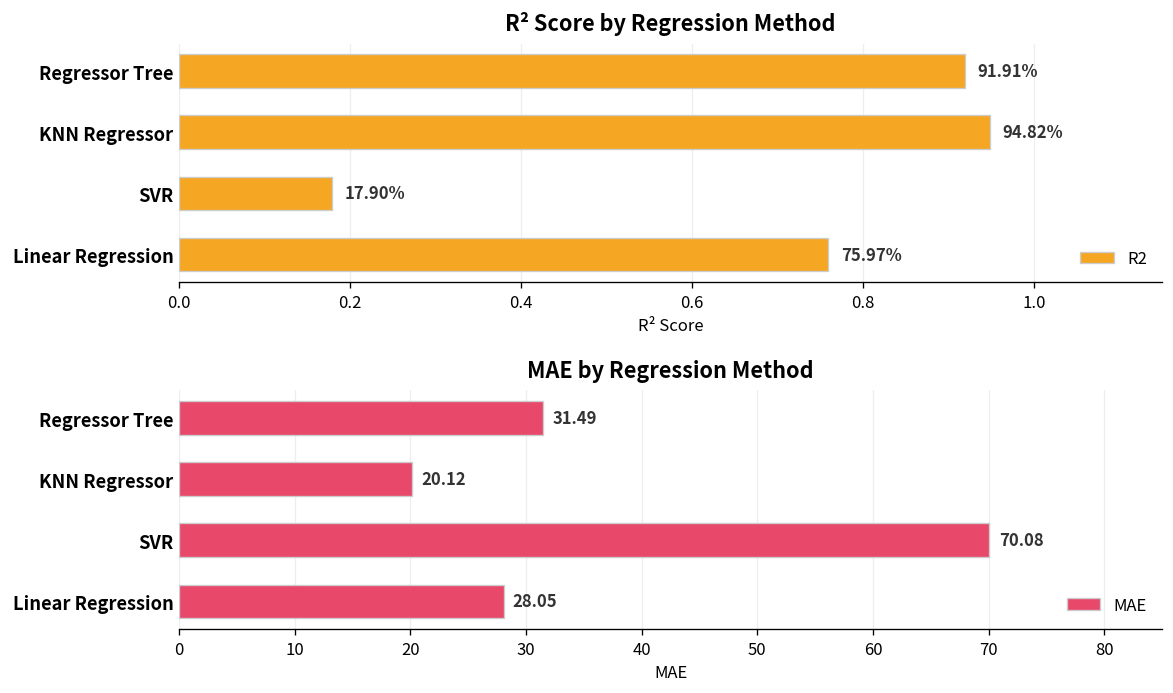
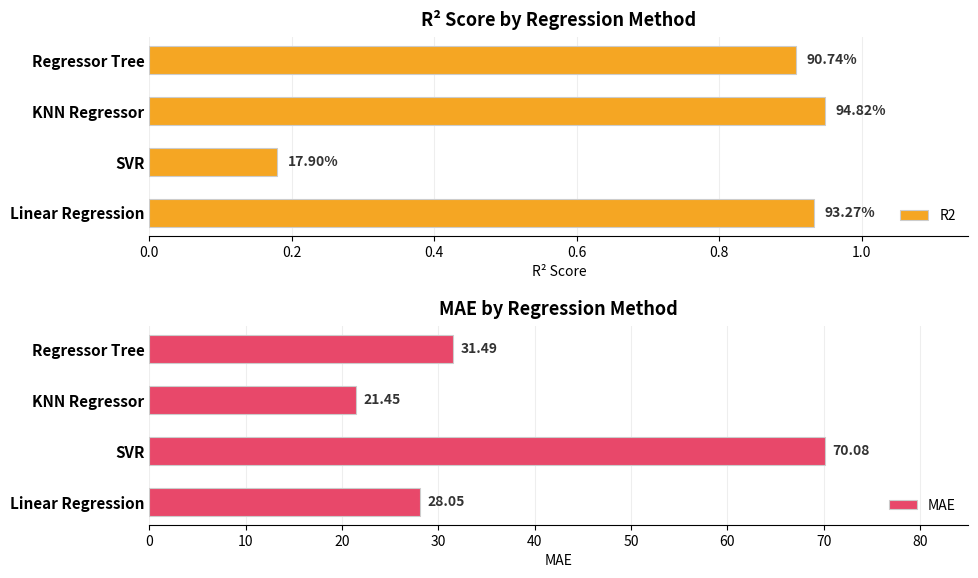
  {
    "R² Score by Regression Method": {
-     "Regressor Tree": "91.91%",
+     "Regressor Tree": "90.74%",
      "KNN Regressor": "94.82%",
      "SVR": "17.90%",
-     "Linear Regression": "75.97%"
+     "Linear Regression": "93.27%"
    },
    "MAE by Regression Method": {
      "Regressor Tree": "31.49",
-     "KNN Regressor": "20.12",
+     "KNN Regressor": "21.45",
      "SVR": "70.08",
      "Linear Regression": "28.05"
    }
  }
